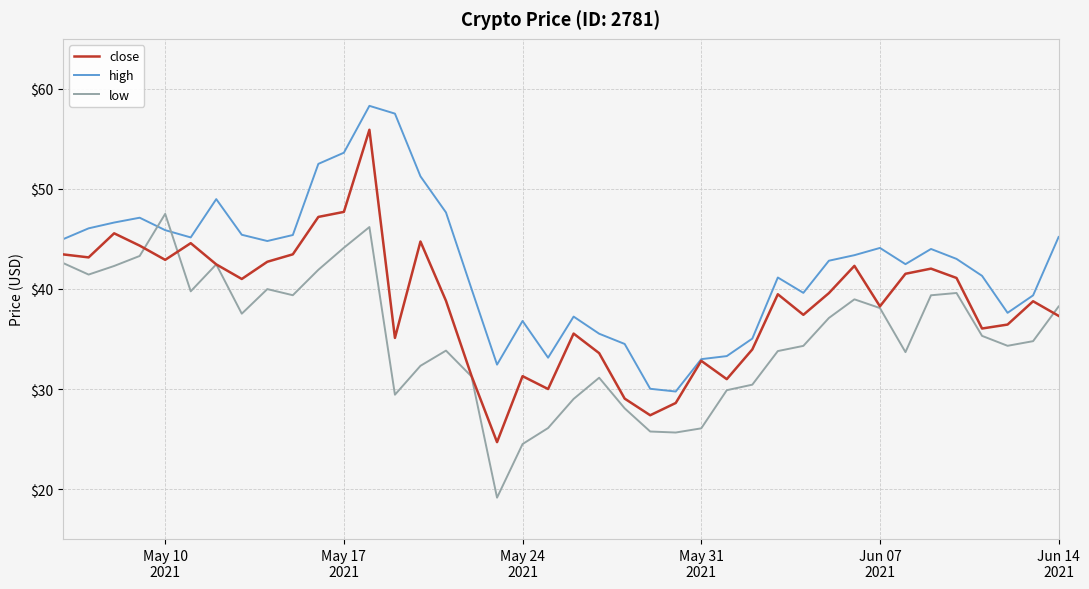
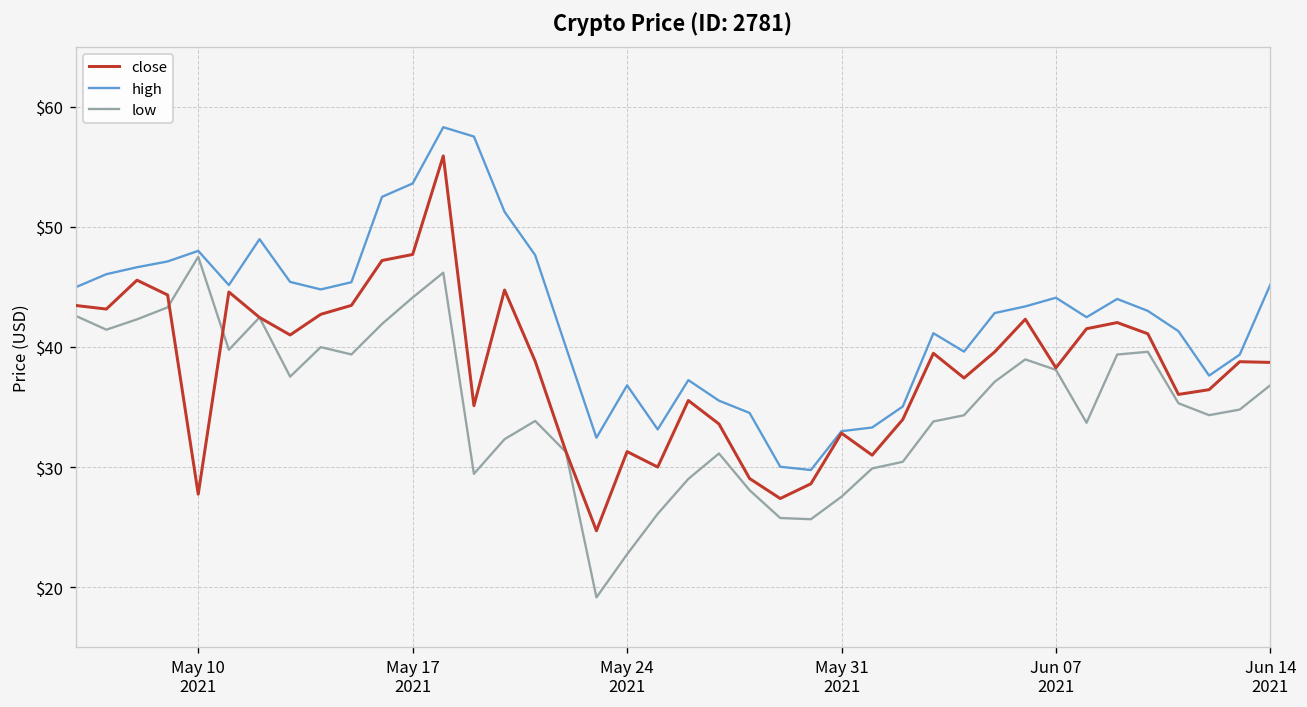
  {
    "close": {
-     "May 10 2021": "$42.9",
+     "May 10 2021": "$27.7",
      "May 17 2021": "$47.7",
      "May 24 2021": "$31.3",
-     "Jun 14 2021": "$37.3"
+     "Jun 14 2021": "$38.7"
    },
    "high": {
-     "May 10 2021": "$45.9",
+     "May 10 2021": "$48.0",
      "May 17 2021": "$53.6",
      "May 24 2021": "$36.8",
      "Jun 07 2021": "$44.1",
      "Jun 14 2021": "$45.2"
    },
    "low": {
      "May 10 2021": "$47.5",
      "May 17 2021": "$44.1",
-     "May 24 2021": "$24.5",
-     "May 31 2021": "$26.1",
-     "Jun 14 2021": "$38.3"
+     "May 24 2021": "$22.7",
+     "May 31 2021": "$27.5",
+     "Jun 14 2021": "$36.8"
    }
  }
